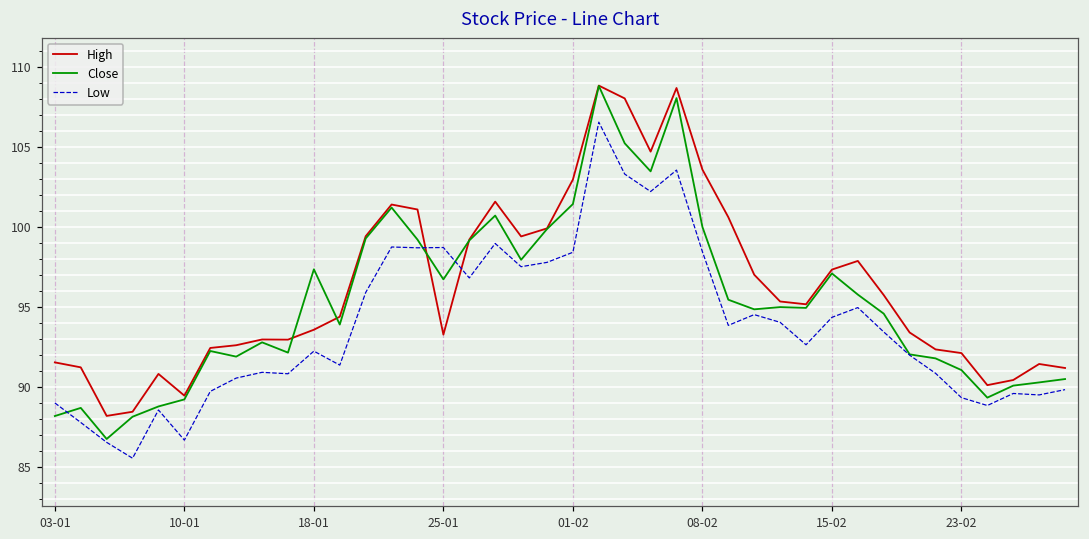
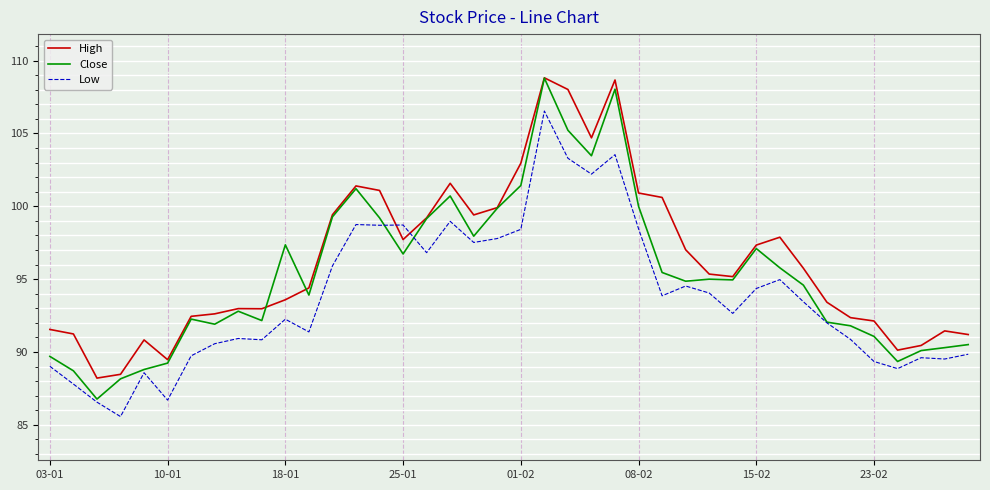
  {
    "High": {
      "03-01": 91.6,
      "10-01": 89.5,
      "18-01": 93.6,
-     "25-01": 93.3,
+     "25-01": 97.7,
      "01-02": 103.0,
-     "08-02": 103.6,
+     "08-02": 100.9,
      "15-02": 97.3,
      "23-02": 92.1
    },
    "Close": {
-     "03-01": 88.2,
+     "03-01": 89.7,
      "10-01": 89.2,
      "18-01": 97.4,
      "25-01": 96.7,
      "01-02": 101.4,
      "08-02": 100.0,
      "15-02": 97.1,
      "23-02": 91.1
    },
    "Low": {
      "03-01": 89.0,
      "10-01": 86.7,
      "18-01": 92.3,
      "25-01": 98.7,
      "01-02": 98.4,
      "08-02": 98.5,
      "15-02": 94.4,
      "23-02": 89.3
    }
  }
